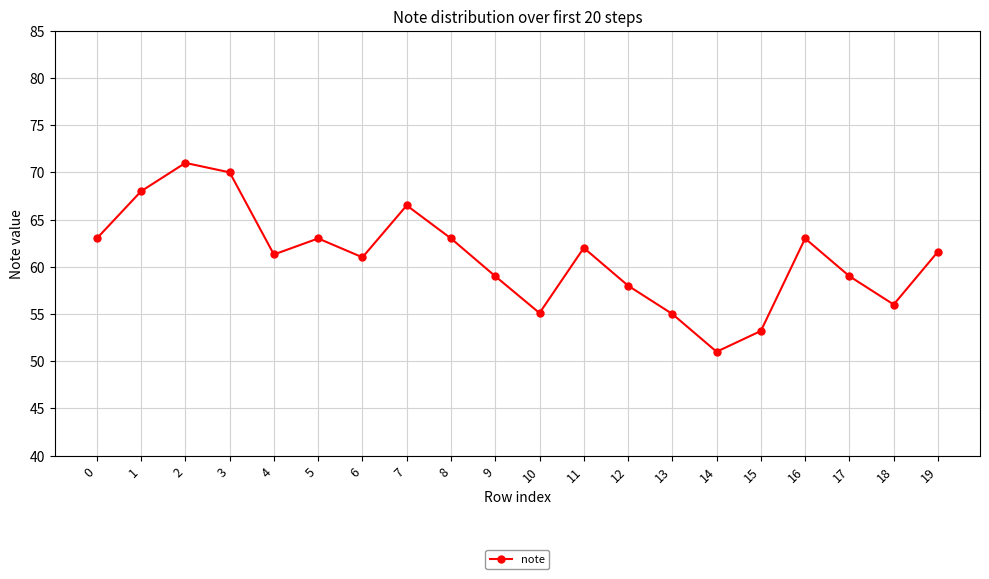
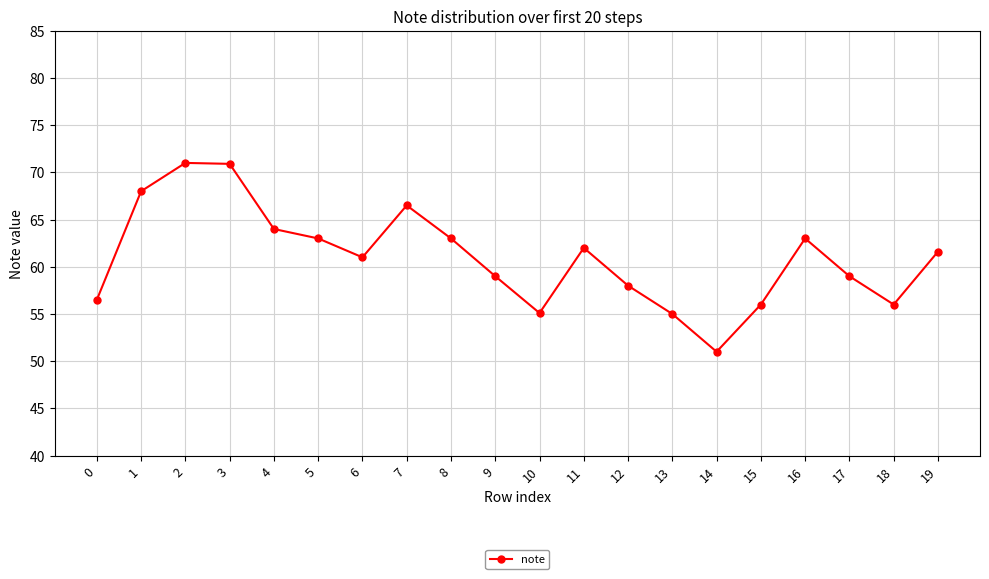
  {
-   "0": 63,
+   "0": 57,
    "1": 68,
    "2": 71,
-   "3": 70,
-   "4": 61,
+   "3": 71,
+   "4": 64,
    "5": 63,
    "6": 61,
    "7": 67,
    "8": 63,
    "9": 59,
    "10": 55,
    "11": 62,
    "12": 58,
    "13": 55,
    "14": 51,
-   "15": 53,
+   "15": 56,
    "16": 63,
    "17": 59,
    "18": 56,
    "19": 62
  }
